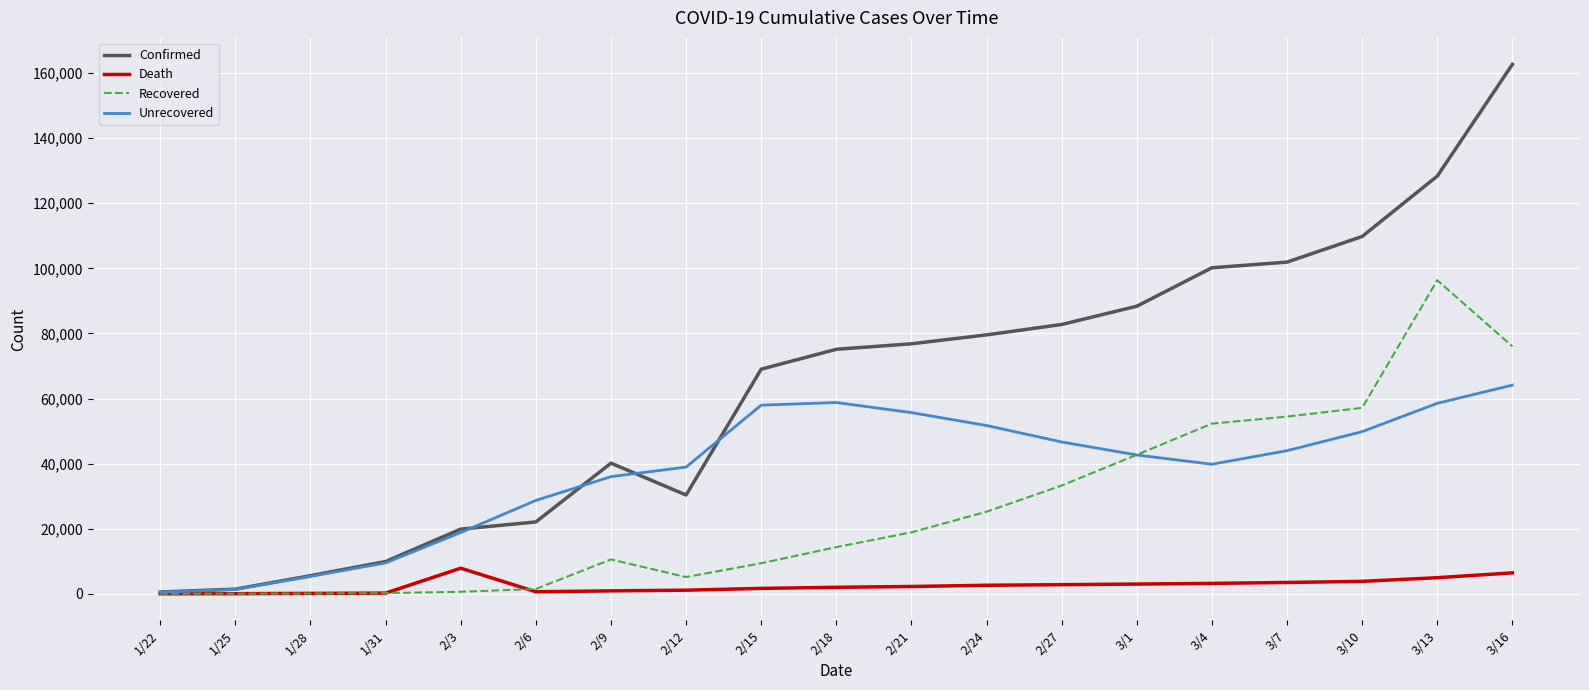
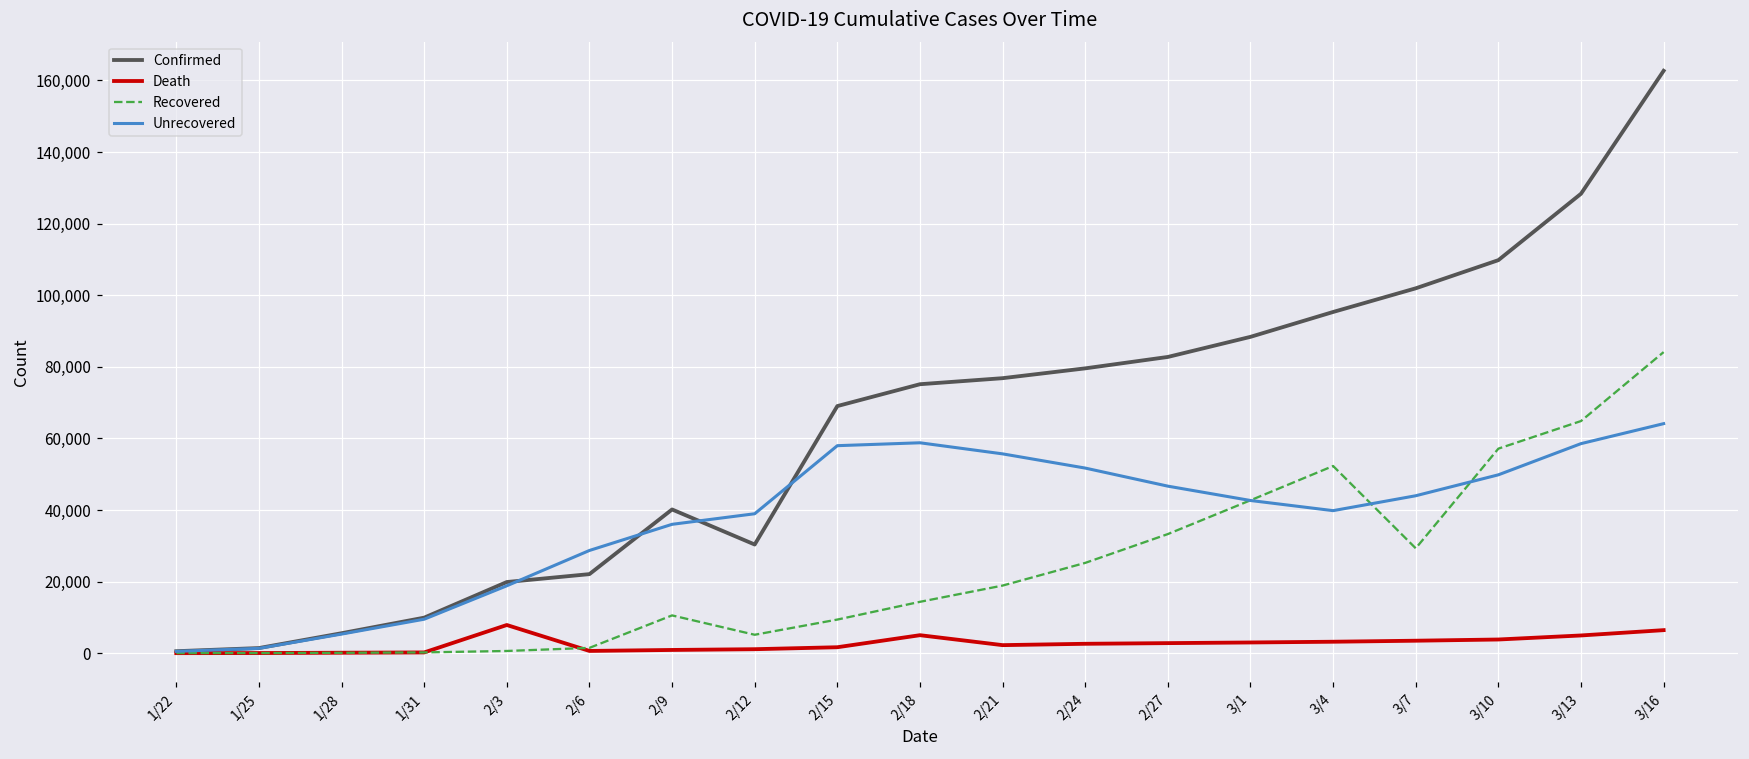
  {
    "Confirmed": {
      "2/3": "20,000",
      "2/6": "22,000",
      "2/9": "40,000",
      "2/12": "30,000",
      "2/15": "69,000",
      "2/18": "75,000",
      "2/21": "77,000",
      "2/24": "80,000",
      "2/27": "83,000",
      "3/1": "88,000",
-     "3/4": "100,000",
+     "3/4": "95,000",
      "3/7": "102,000",
      "3/10": "110,000",
      "3/13": "128,000",
      "3/16": "163,000"
    },
    "Death": {
      "2/3": "8,000",
      "2/6": "1,000",
      "2/9": "1,000",
      "2/12": "1,000",
      "2/15": "2,000",
-     "2/18": "2,000",
+     "2/18": "5,000",
      "2/21": "2,000",
      "2/24": "3,000",
      "2/27": "3,000",
      "3/1": "3,000",
      "3/4": "3,000",
      "3/7": "3,000",
      "3/10": "4,000",
      "3/13": "5,000",
      "3/16": "6,000"
    },
    "Recovered": {
      "2/3": "1,000",
      "2/6": "1,000",
      "2/9": "11,000",
      "2/12": "5,000",
      "2/15": "9,000",
      "2/18": "14,000",
      "2/21": "19,000",
      "2/24": "25,000",
      "2/27": "33,000",
      "3/4": "52,000",
-     "3/7": "54,000",
+     "3/7": "29,000",
      "3/10": "57,000",
-     "3/13": "96,000",
-     "3/16": "76,000"
+     "3/13": "65,000",
+     "3/16": "84,000"
    },
    "Unrecovered": {
      "2/3": "19,000",
      "2/6": "29,000",
      "2/9": "36,000",
      "2/12": "39,000",
      "2/15": "58,000",
      "2/18": "59,000",
      "2/21": "56,000",
      "2/24": "52,000",
      "2/27": "47,000",
      "3/4": "40,000",
      "3/7": "44,000",
      "3/10": "50,000",
      "3/13": "59,000",
      "3/16": "64,000"
    }
  }
